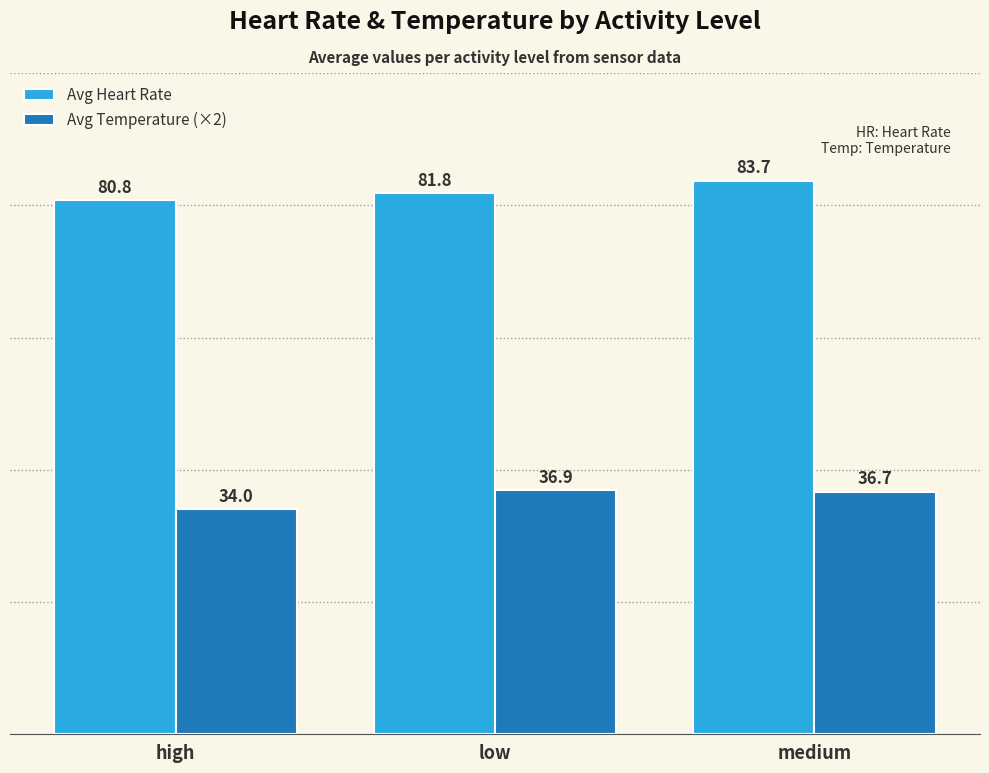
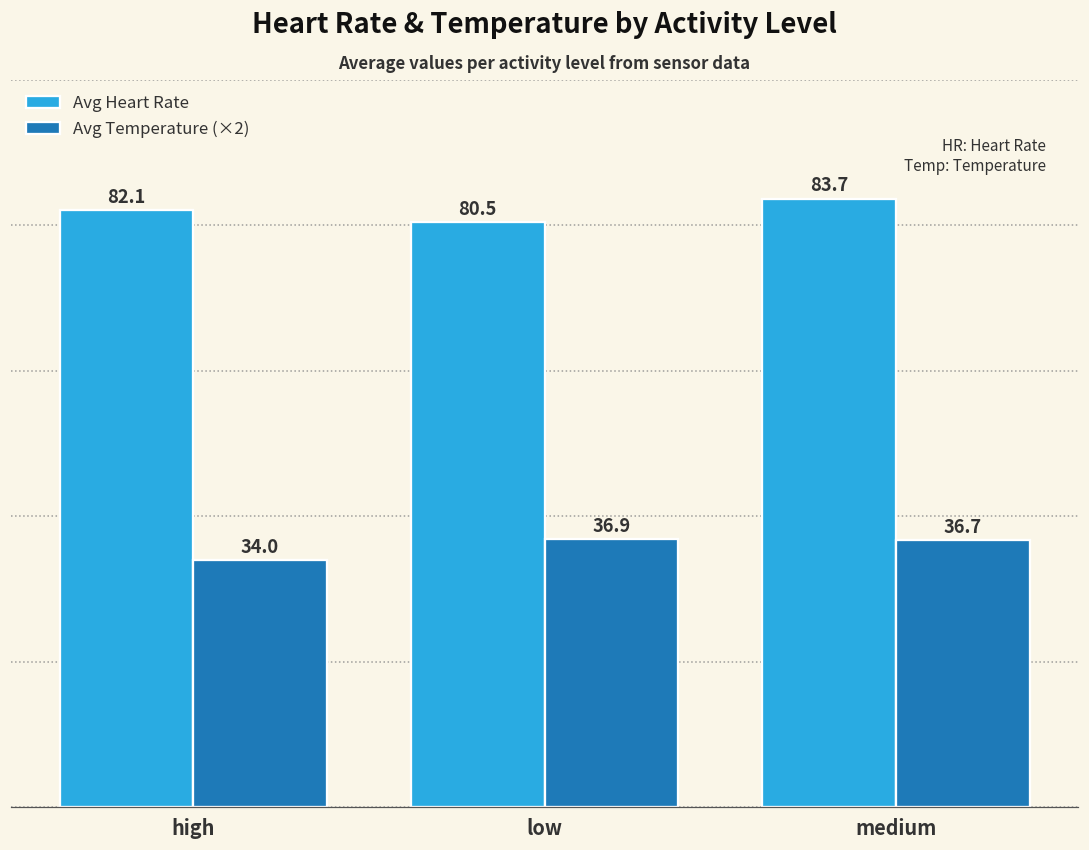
  {
    "Avg Heart Rate": {
-     "high": 80.8,
-     "low": 81.8,
+     "high": 82.1,
+     "low": 80.5,
      "medium": 83.7
    },
    "Avg Temperature (×2)": {
      "high": 34.0,
      "low": 36.9,
      "medium": 36.7
    }
  }
